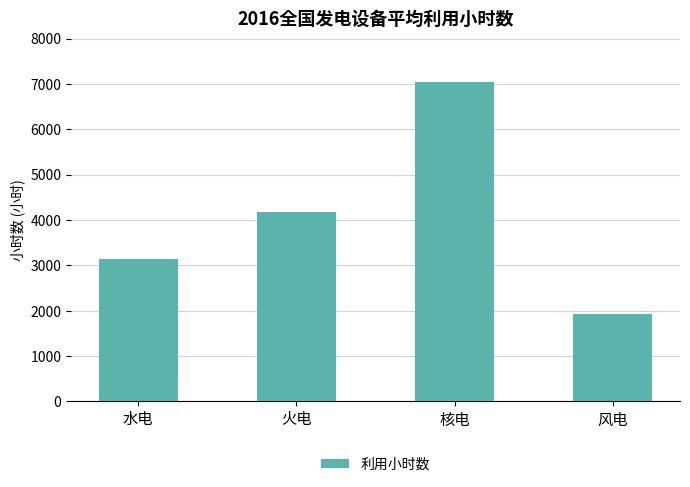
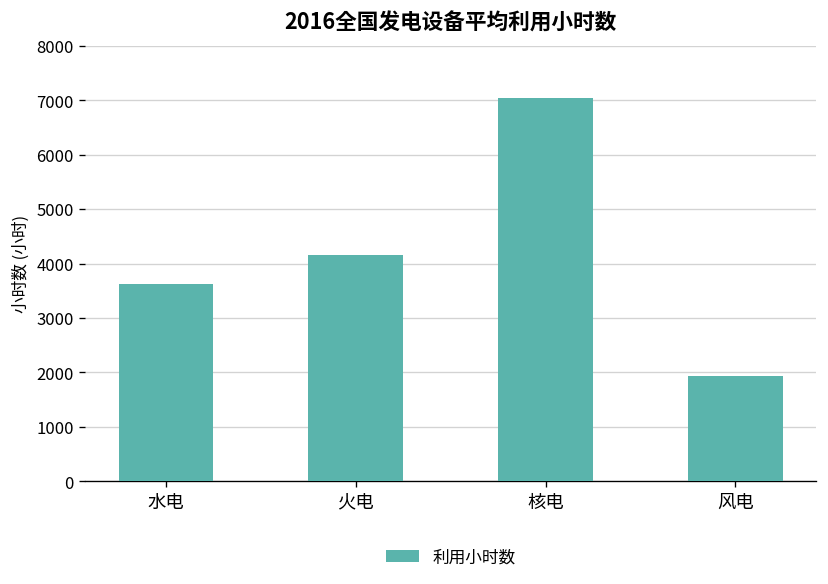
  {
-   "水电": 3100,
+   "水电": 3600,
    "火电": 4200,
    "核电": 7000,
    "风电": 1900
  }
